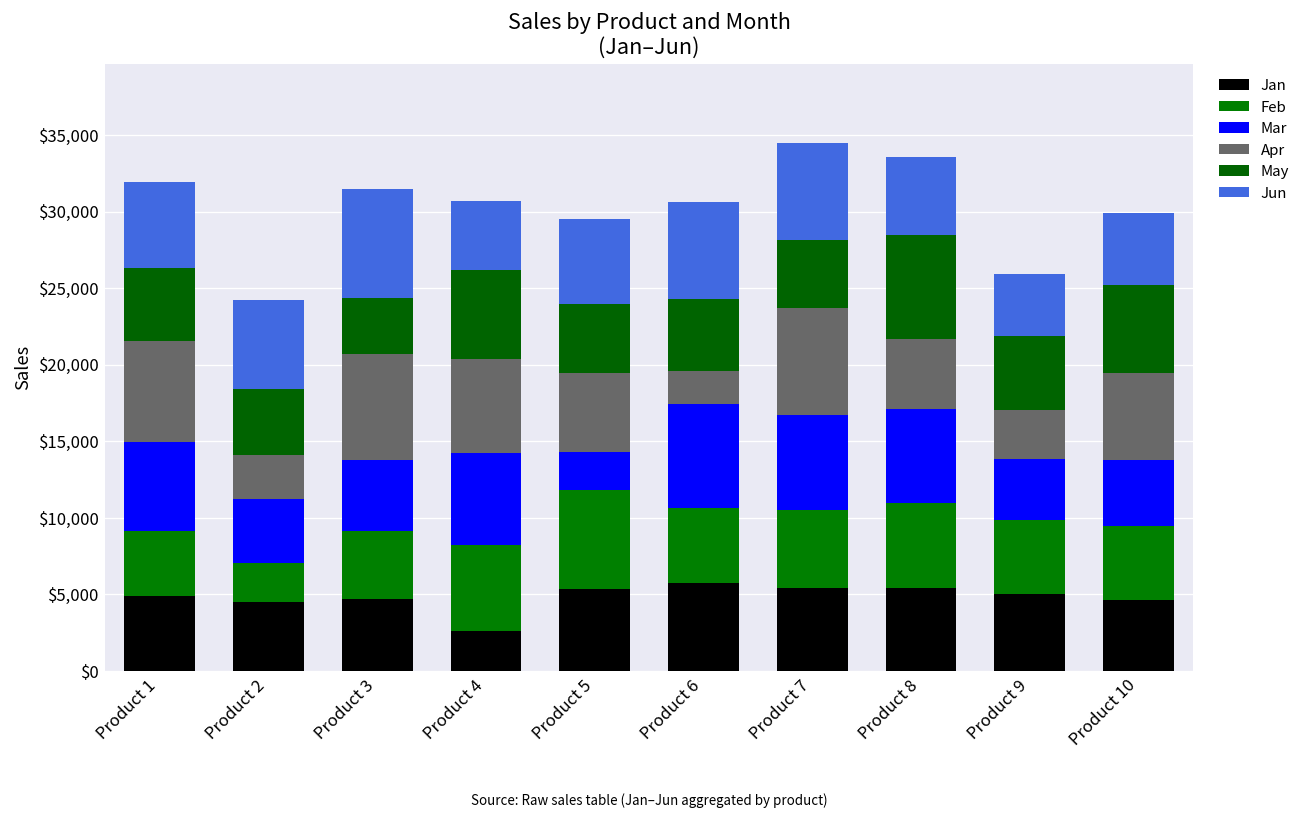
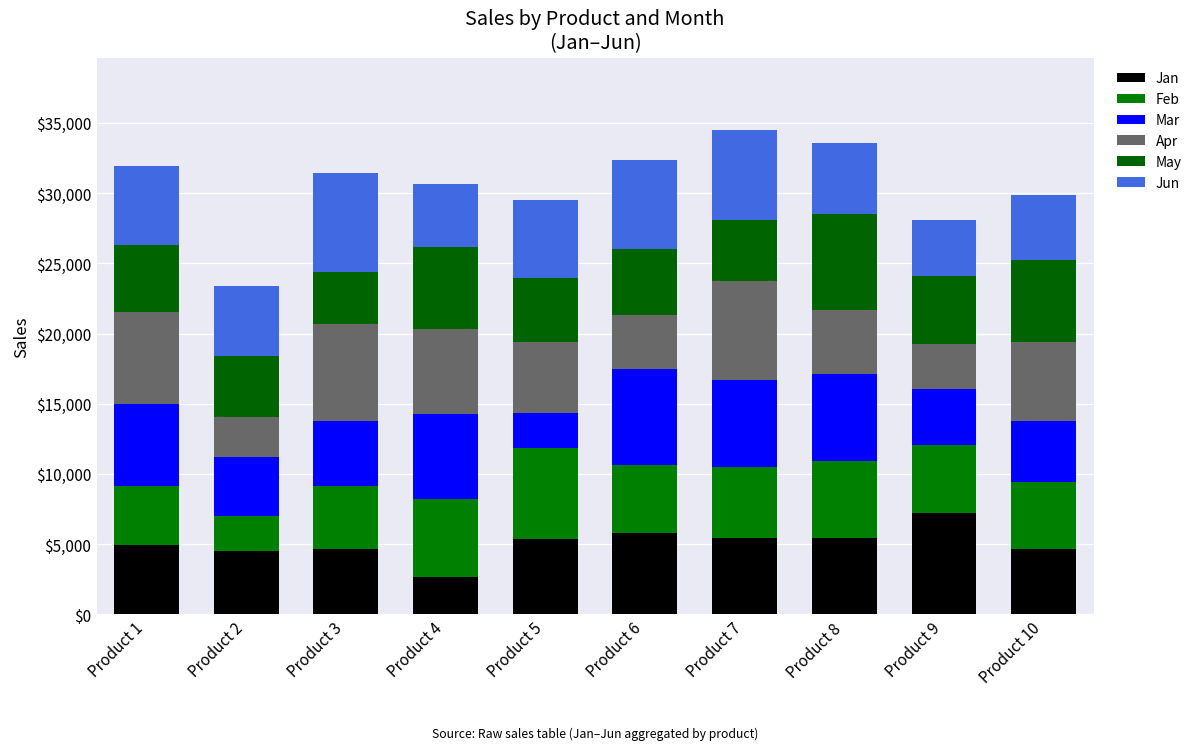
  {
    "Jan": {
      "Product 1": "$4,900",
      "Product 2": "$4,500",
      "Product 3": "$4,700",
      "Product 4": "$2,600",
      "Product 5": "$5,300",
      "Product 6": "$5,800",
      "Product 7": "$5,400",
      "Product 8": "$5,400",
-     "Product 9": "$5,000",
+     "Product 9": "$7,200",
      "Product 10": "$4,700"
    },
    "Mar": {
      "Product 1": "$5,800",
      "Product 2": "$4,200",
      "Product 3": "$4,600",
      "Product 4": "$6,000",
      "Product 5": "$2,500",
      "Product 6": "$6,800",
      "Product 7": "$6,200",
      "Product 8": "$6,200",
      "Product 9": "$4,000",
      "Product 10": "$4,400"
    },
    "Apr": {
      "Product 1": "$6,600",
      "Product 2": "$2,900",
      "Product 3": "$6,900",
      "Product 4": "$6,100",
      "Product 5": "$5,100",
-     "Product 6": "$2,100",
+     "Product 6": "$3,900",
      "Product 7": "$7,000",
      "Product 8": "$4,600",
      "Product 9": "$3,200",
      "Product 10": "$5,600"
    },
    "Jun": {
      "Product 1": "$5,700",
-     "Product 2": "$5,800",
+     "Product 2": "$4,900",
      "Product 3": "$7,100",
      "Product 4": "$4,500",
      "Product 5": "$5,600",
      "Product 6": "$6,400",
      "Product 7": "$6,400",
      "Product 8": "$5,100",
      "Product 9": "$4,000",
      "Product 10": "$4,700"
    }
  }
